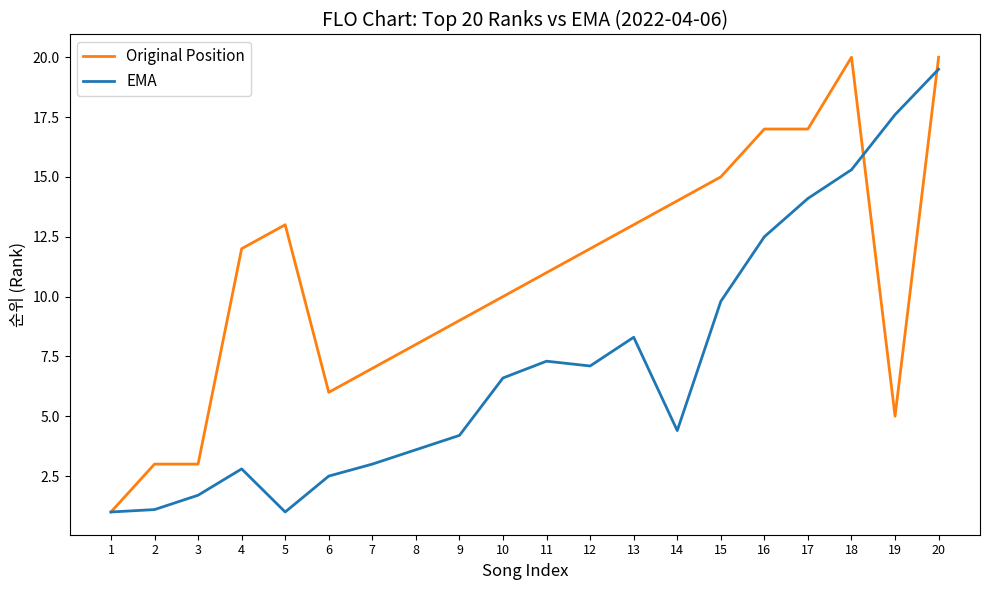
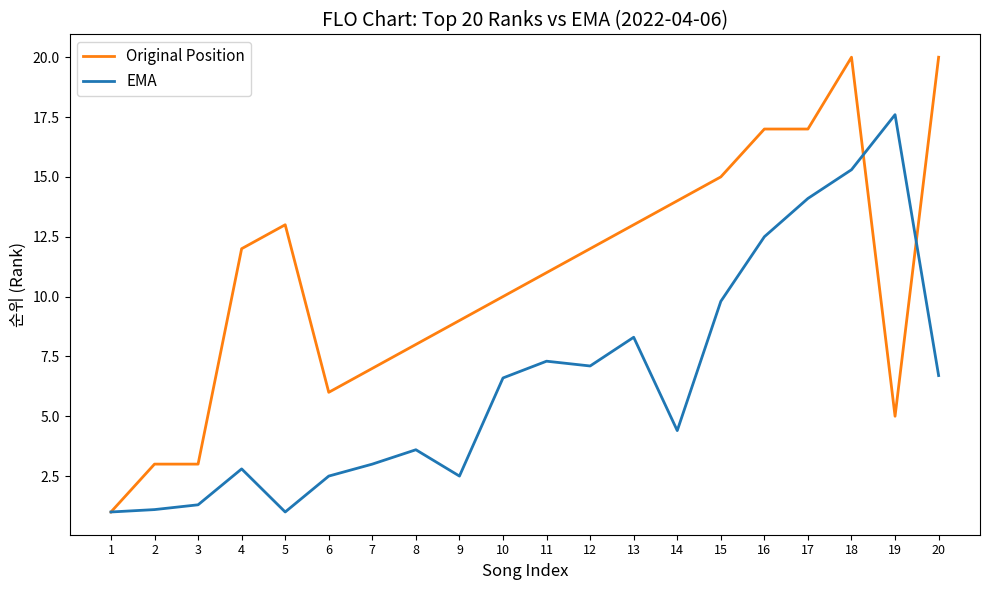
  {
    "Original Position": {
      "2": 3.0,
      "3": 3.0,
      "4": 12.0,
      "5": 13.0,
      "6": 6.0,
      "7": 7.0,
      "8": 8.0,
      "9": 9.0,
      "10": 10.0,
      "11": 11.0,
      "12": 12.0,
      "13": 13.0,
      "14": 14.0,
      "15": 15.0,
      "16": 17.0,
      "17": 17.0,
      "18": 20.0,
      "19": 5.0,
      "20": 20.0
    },
    "EMA": {
      "2": 1.1,
-     "3": 1.7,
+     "3": 1.3,
      "4": 2.8,
      "5": 1.0,
      "6": 2.5,
      "7": 3.0,
      "8": 3.6,
-     "9": 4.2,
+     "9": 2.5,
      "10": 6.6,
      "11": 7.3,
      "12": 7.1,
      "13": 8.3,
      "14": 4.4,
      "15": 9.8,
      "16": 12.5,
      "17": 14.1,
      "18": 15.3,
      "19": 17.6,
-     "20": 19.5
+     "20": 6.7
    }
  }
